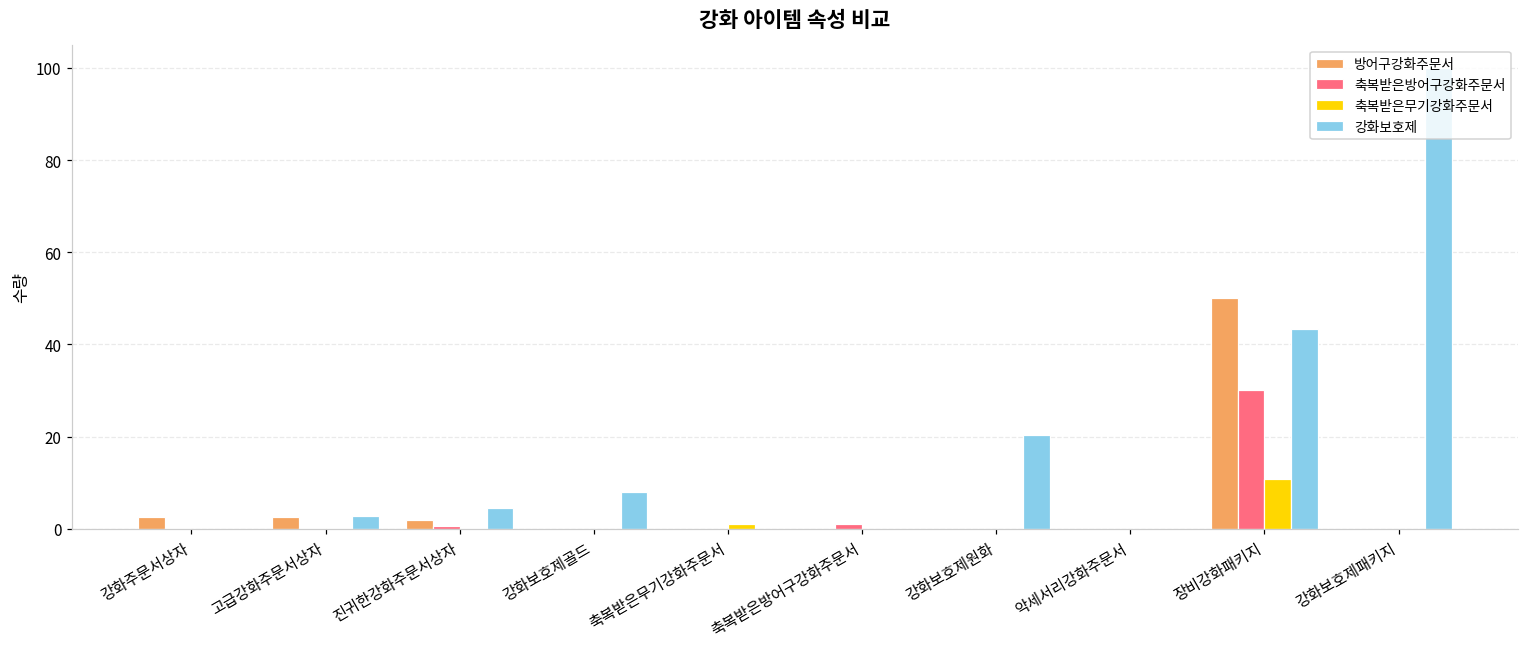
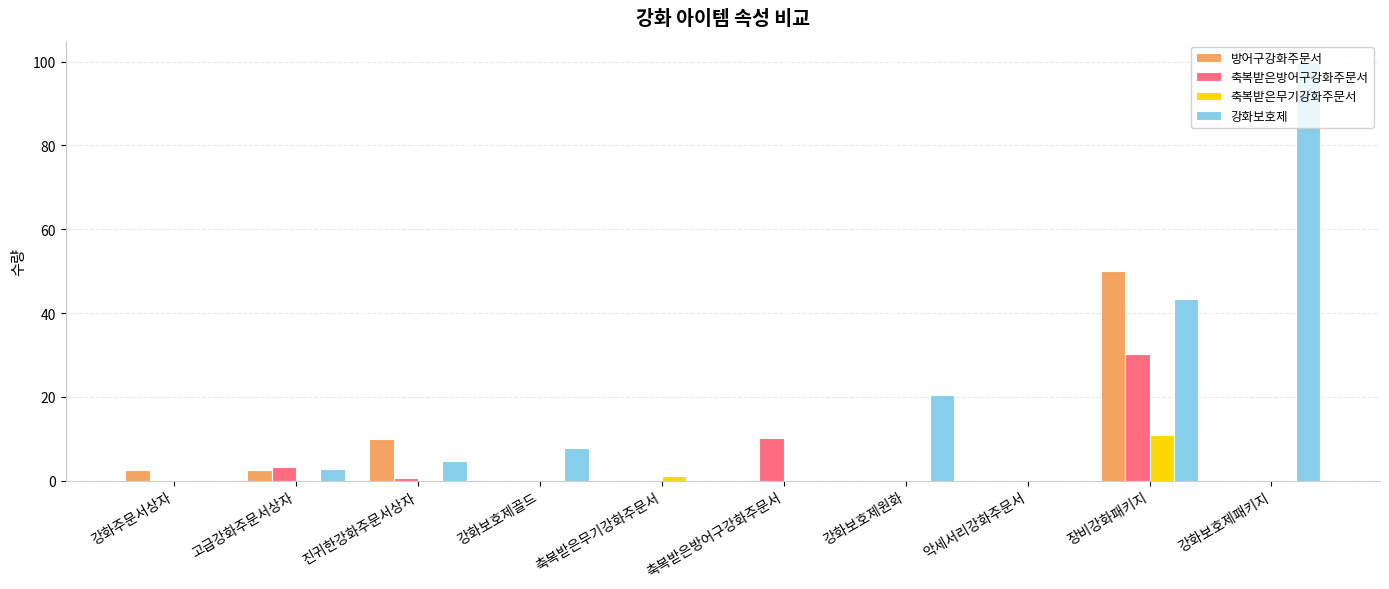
  {
    "방어구강화주문서": {
      "강화주문서상자": 3,
      "고급강화주문서상자": 3,
-     "진귀한강화주문서상자": 2,
+     "진귀한강화주문서상자": 10,
      "강화보호제골드": 0,
      "축복받은무기강화주문서": 0,
      "축복받은방어구강화주문서": 0,
      "강화보호제원화": 0,
      "악세서리강화주문서": 0,
      "장비강화패키지": 50,
      "강화보호제패키지": 0
    },
    "축복받은방어구강화주문서": {
-     "고급강화주문서상자": 0,
+     "고급강화주문서상자": 3,
      "진귀한강화주문서상자": 1,
      "강화보호제골드": 0,
      "축복받은무기강화주문서": 0,
-     "축복받은방어구강화주문서": 1,
+     "축복받은방어구강화주문서": 10,
      "강화보호제원화": 0,
      "악세서리강화주문서": 0,
      "장비강화패키지": 30,
      "강화보호제패키지": 0
    },
    "축복받은무기강화주문서": {
      "강화보호제골드": 0,
      "축복받은무기강화주문서": 1,
      "축복받은방어구강화주문서": 0,
      "강화보호제원화": 0,
      "악세서리강화주문서": 0,
      "장비강화패키지": 11,
      "강화보호제패키지": 0
    },
    "강화보호제": {
      "고급강화주문서상자": 3,
      "진귀한강화주문서상자": 5,
      "강화보호제골드": 8,
      "축복받은무기강화주문서": 0,
      "축복받은방어구강화주문서": 0,
      "강화보호제원화": 20,
      "악세서리강화주문서": 0,
      "장비강화패키지": 43
    }
  }
